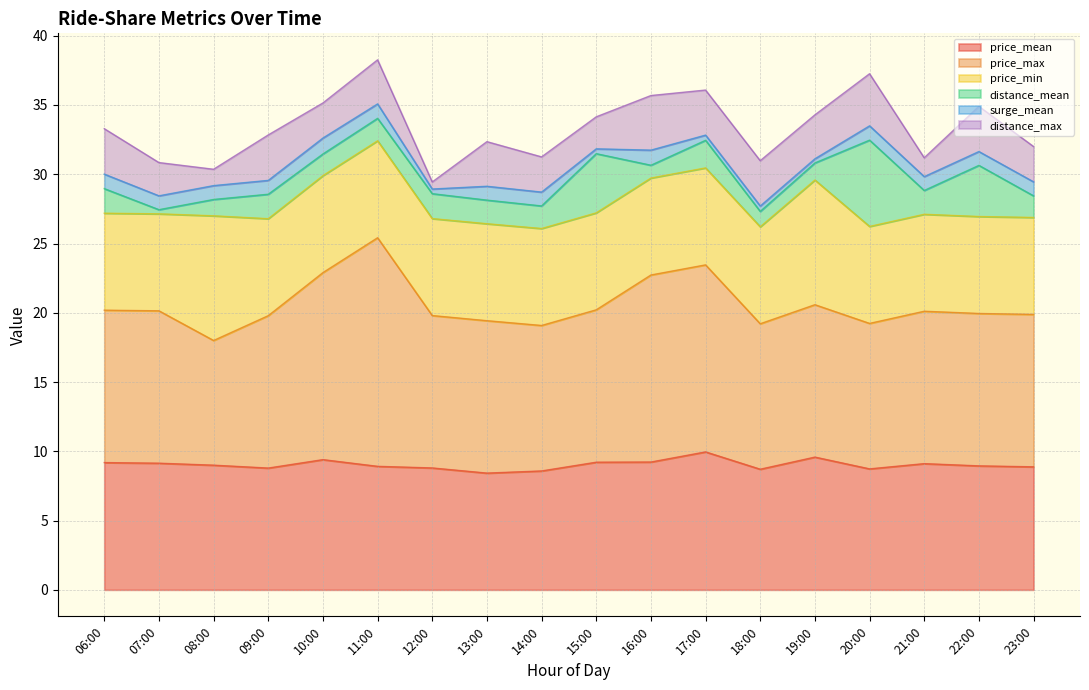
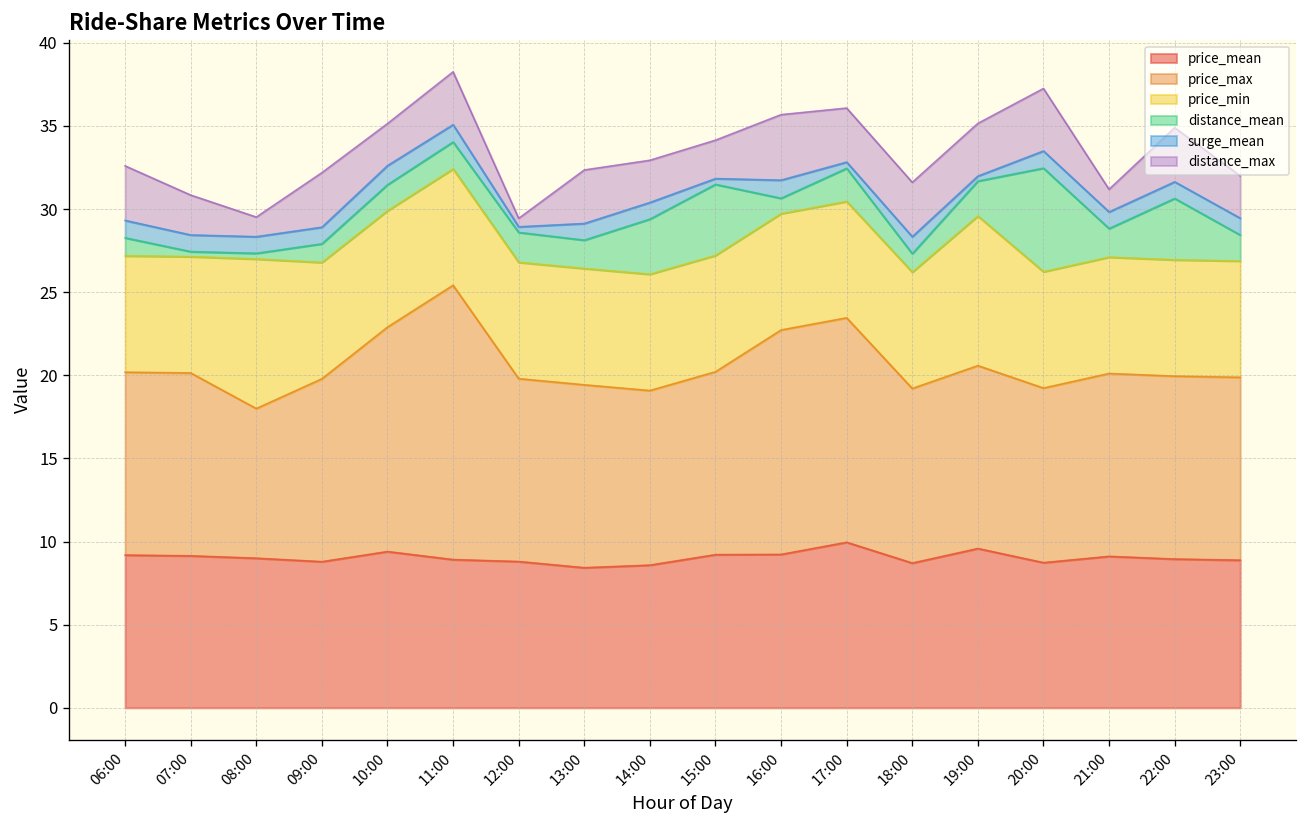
  {
    "distance_mean": {
-     "06:00": 1.8,
+     "06:00": 1.1,
      "07:00": 0.3,
-     "08:00": 1.2,
-     "09:00": 1.8,
+     "08:00": 0.3,
+     "09:00": 1.1,
      "10:00": 1.6,
      "11:00": 1.6,
      "12:00": 1.8,
      "13:00": 1.7,
-     "14:00": 1.6,
+     "14:00": 3.3,
      "15:00": 4.3,
      "16:00": 0.9,
      "17:00": 2.0,
      "18:00": 1.1,
-     "19:00": 1.2,
+     "19:00": 2.1,
      "20:00": 6.2,
      "21:00": 1.7,
      "22:00": 3.7,
      "23:00": 1.6
    },
    "surge_mean": {
      "06:00": 1.0,
      "07:00": 1.0,
      "08:00": 1.0,
      "09:00": 1.0,
      "10:00": 1.1,
      "11:00": 1.0,
      "12:00": 0.3,
      "13:00": 1.0,
      "14:00": 1.0,
      "15:00": 0.3,
      "16:00": 1.1,
      "17:00": 0.4,
-     "18:00": 0.4,
+     "18:00": 1.0,
      "19:00": 0.3,
      "20:00": 1.0,
      "21:00": 1.0,
      "22:00": 1.0,
      "23:00": 1.0
    },
    "distance_max": {
      "06:00": 3.3,
      "07:00": 2.4,
      "08:00": 1.2,
      "09:00": 3.3,
      "10:00": 2.5,
      "11:00": 3.2,
      "12:00": 0.5,
      "13:00": 3.2,
      "14:00": 2.5,
      "15:00": 2.3,
      "16:00": 3.9,
      "17:00": 3.3,
      "18:00": 3.3,
      "19:00": 3.2,
      "20:00": 3.8,
      "21:00": 1.4,
      "23:00": 2.6
    }
  }
